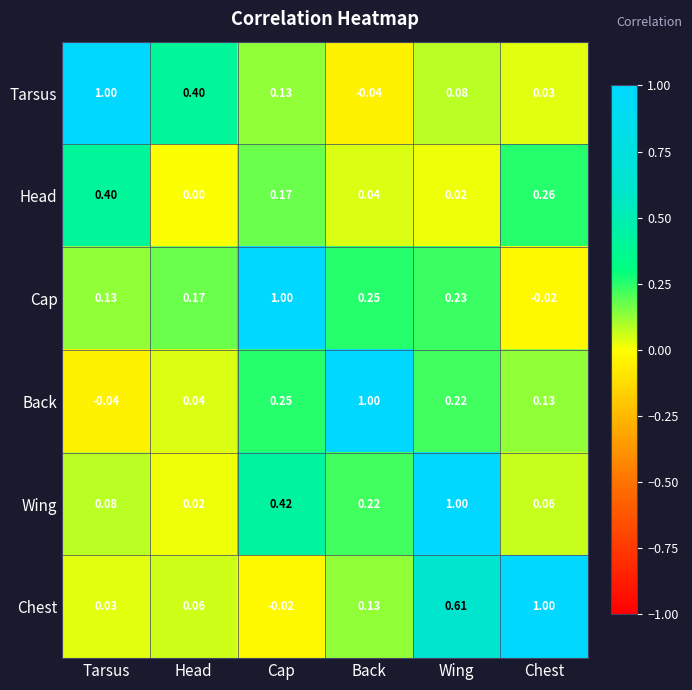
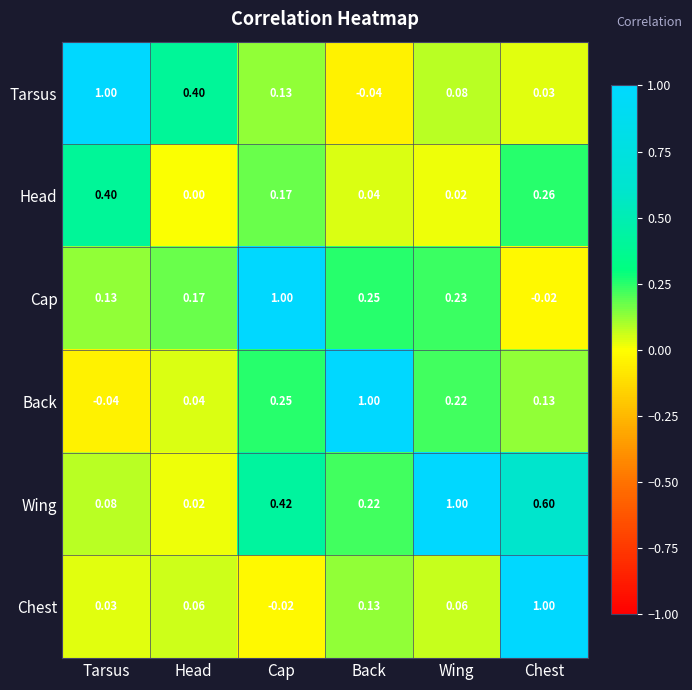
  {
    "Tarsus": {
      "Tarsus": 1.00,
      "Head": 0.40,
      "Cap": 0.13,
      "Back": -0.04,
      "Wing": 0.08,
      "Chest": 0.03
    },
    "Head": {
      "Tarsus": 0.40,
      "Head": 0.00,
      "Cap": 0.17,
      "Back": 0.04,
      "Wing": 0.02,
      "Chest": 0.26
    },
    "Cap": {
      "Tarsus": 0.13,
      "Head": 0.17,
      "Cap": 1.00,
      "Back": 0.25,
      "Wing": 0.23,
      "Chest": -0.02
    },
    "Back": {
      "Tarsus": -0.04,
      "Head": 0.04,
      "Cap": 0.25,
      "Back": 1.00,
      "Wing": 0.22,
      "Chest": 0.13
    },
    "Wing": {
      "Tarsus": 0.08,
      "Head": 0.02,
      "Cap": 0.42,
      "Back": 0.22,
      "Wing": 1.00,
-     "Chest": 0.06
+     "Chest": 0.60
    },
    "Chest": {
      "Tarsus": 0.03,
      "Head": 0.06,
      "Cap": -0.02,
      "Back": 0.13,
-     "Wing": 0.61,
+     "Wing": 0.06,
      "Chest": 1.00
    }
  }
